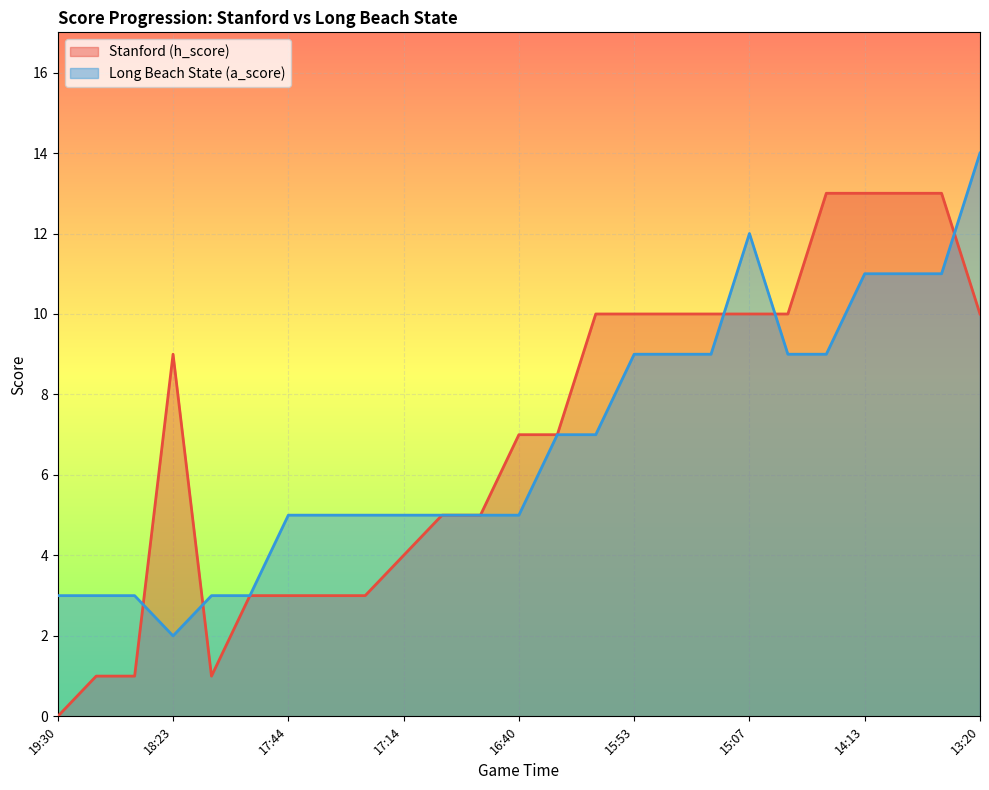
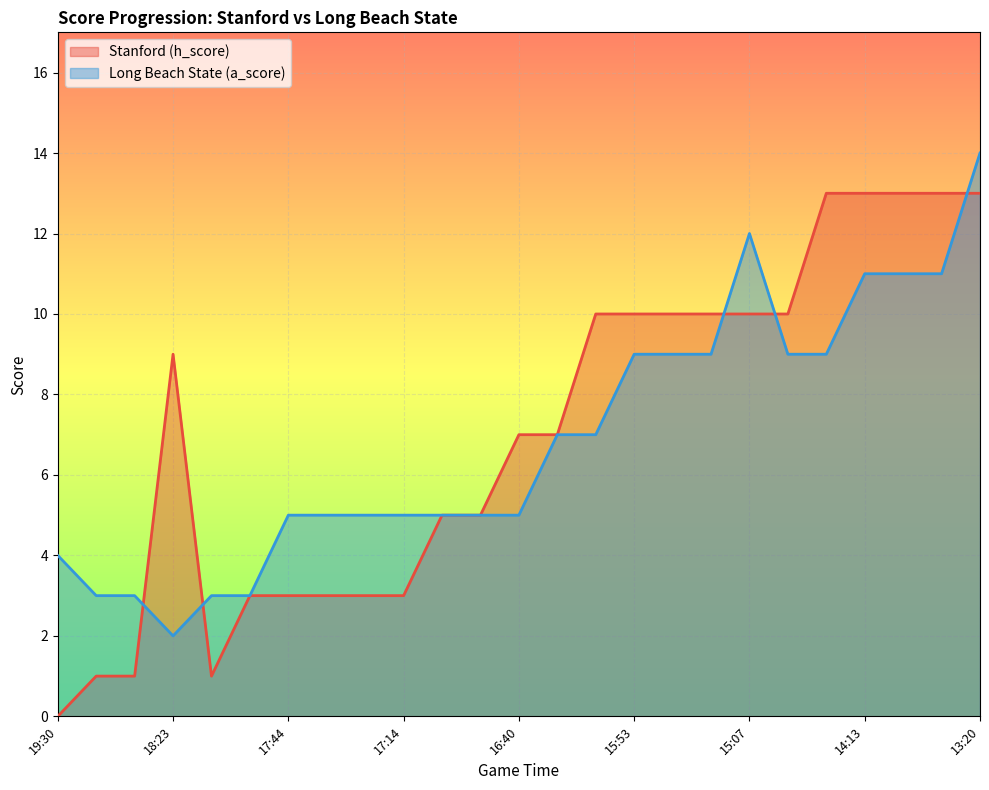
  {
    "Stanford (h_score)": {
      "19:30": 0,
      "18:23": 9,
      "17:44": 3,
-     "17:14": 4,
+     "17:14": 3,
      "16:40": 7,
      "15:53": 10,
      "15:07": 10,
      "14:13": 13,
-     "13:20": 10
+     "13:20": 13
    },
    "Long Beach State (a_score)": {
-     "19:30": 3,
+     "19:30": 4,
      "18:23": 2,
      "17:44": 5,
      "17:14": 5,
      "16:40": 5,
      "15:53": 9,
      "15:07": 12,
      "14:13": 11,
      "13:20": 14
    }
  }
